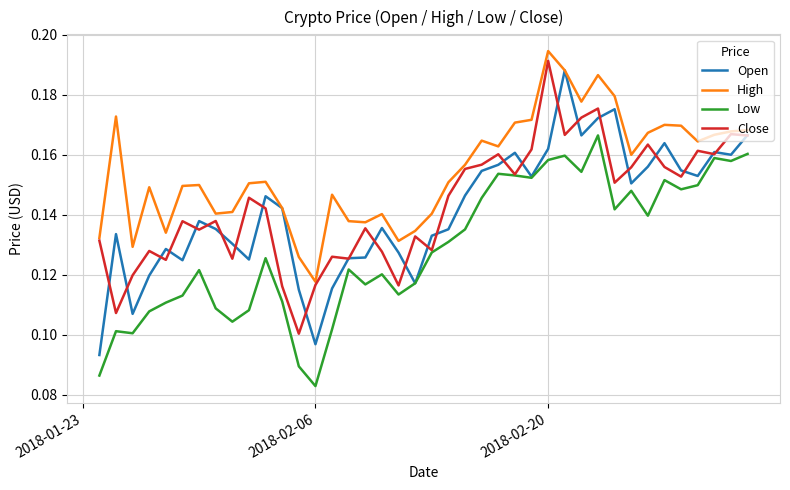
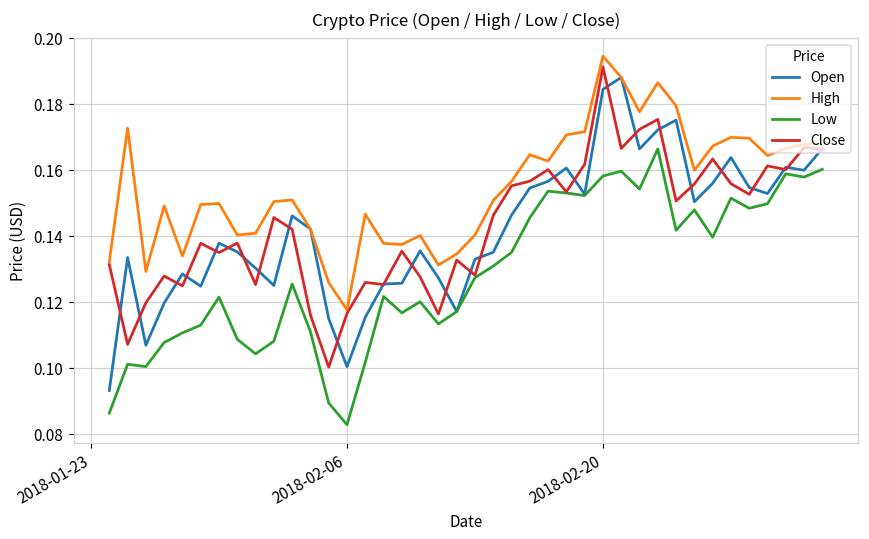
  {
    "Open": {
-     "2018-02-06": 0.097,
-     "2018-02-20": 0.162
+     "2018-02-06": 0.100,
+     "2018-02-20": 0.185
    },
    "High": {
      "2018-02-06": 0.118,
      "2018-02-20": 0.195
    },
    "Low": {
      "2018-02-06": 0.083,
      "2018-02-20": 0.158
    },
    "Close": {
      "2018-02-06": 0.117,
      "2018-02-20": 0.191
    }
  }
